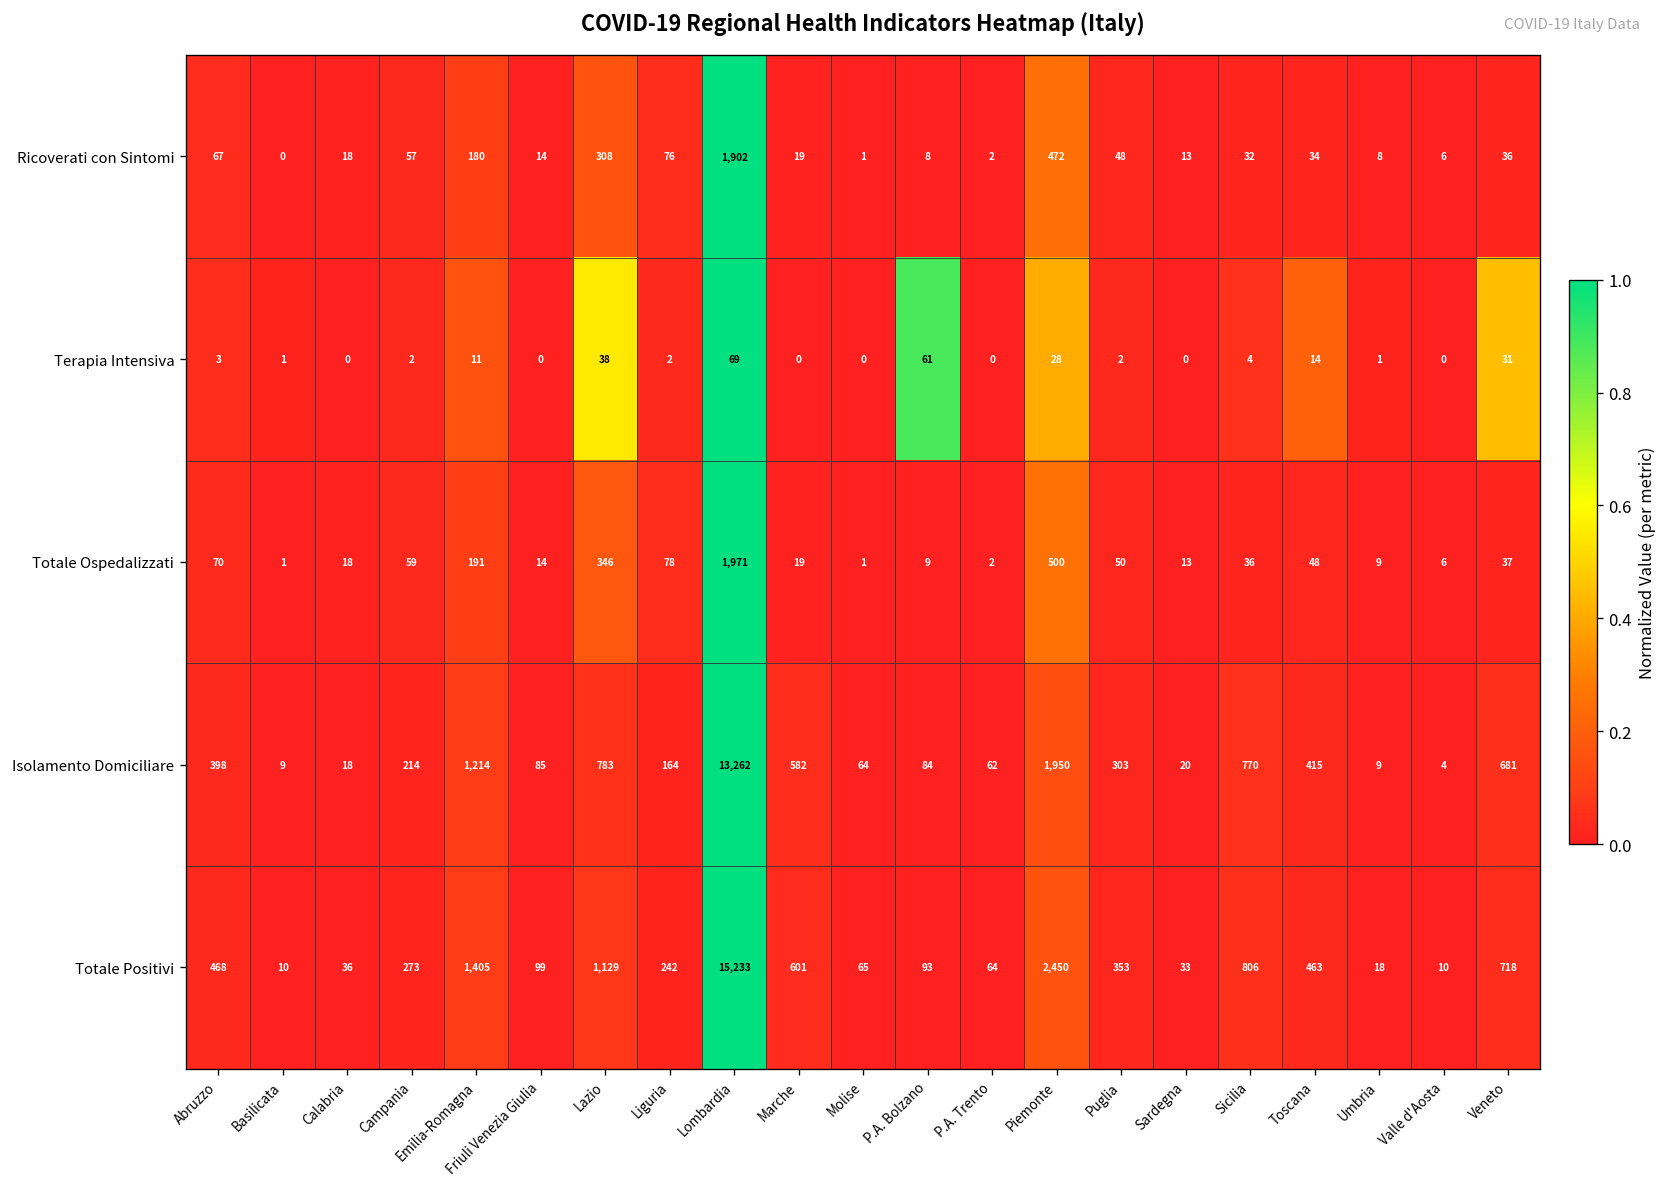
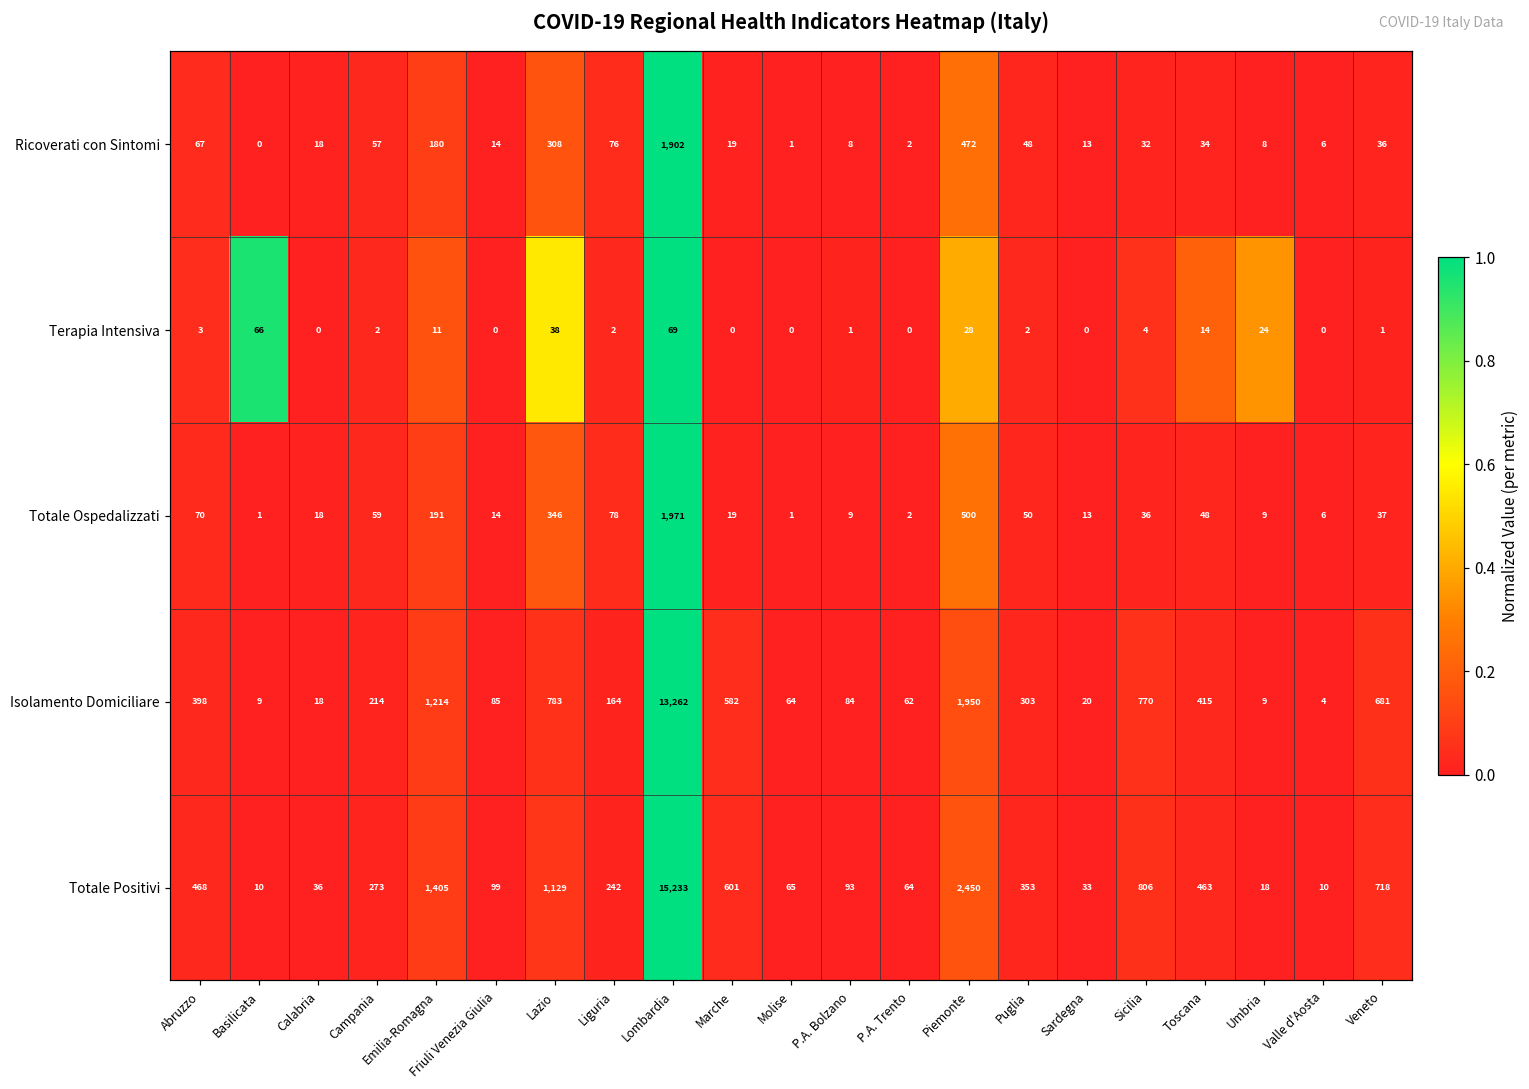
  {
    "Ricoverati con Sintomi": {
      "Abruzzo": "67",
      "Basilicata": "0",
      "Calabria": "18",
      "Campania": "57",
      "Emilia-Romagna": "180",
      "Friuli Venezia Giulia": "14",
      "Lazio": "308",
      "Liguria": "76",
      "Lombardia": "1,902",
      "Marche": "19",
      "Molise": "1",
      "P.A. Bolzano": "8",
      "P.A. Trento": "2",
      "Piemonte": "472",
      "Puglia": "48",
      "Sardegna": "13",
      "Sicilia": "32",
      "Toscana": "34",
      "Umbria": "8",
      "Valle d'Aosta": "6",
      "Veneto": "36"
    },
    "Terapia Intensiva": {
      "Abruzzo": "3",
-     "Basilicata": "1",
+     "Basilicata": "66",
      "Calabria": "0",
      "Campania": "2",
      "Emilia-Romagna": "11",
      "Friuli Venezia Giulia": "0",
      "Lazio": "38",
      "Liguria": "2",
      "Lombardia": "69",
      "Marche": "0",
      "Molise": "0",
-     "P.A. Bolzano": "61",
+     "P.A. Bolzano": "1",
      "P.A. Trento": "0",
      "Piemonte": "28",
      "Puglia": "2",
      "Sardegna": "0",
      "Sicilia": "4",
      "Toscana": "14",
-     "Umbria": "1",
+     "Umbria": "24",
      "Valle d'Aosta": "0",
-     "Veneto": "31"
+     "Veneto": "1"
    },
    "Totale Ospedalizzati": {
      "Abruzzo": "70",
      "Basilicata": "1",
      "Calabria": "18",
      "Campania": "59",
      "Emilia-Romagna": "191",
      "Friuli Venezia Giulia": "14",
      "Lazio": "346",
      "Liguria": "78",
      "Lombardia": "1,971",
      "Marche": "19",
      "Molise": "1",
      "P.A. Bolzano": "9",
      "P.A. Trento": "2",
      "Piemonte": "500",
      "Puglia": "50",
      "Sardegna": "13",
      "Sicilia": "36",
      "Toscana": "48",
      "Umbria": "9",
      "Valle d'Aosta": "6",
      "Veneto": "37"
    },
    "Isolamento Domiciliare": {
      "Abruzzo": "398",
      "Basilicata": "9",
      "Calabria": "18",
      "Campania": "214",
      "Emilia-Romagna": "1,214",
      "Friuli Venezia Giulia": "85",
      "Lazio": "783",
      "Liguria": "164",
      "Lombardia": "13,262",
      "Marche": "582",
      "Molise": "64",
      "P.A. Bolzano": "84",
      "P.A. Trento": "62",
      "Piemonte": "1,950",
      "Puglia": "303",
      "Sardegna": "20",
      "Sicilia": "770",
      "Toscana": "415",
      "Umbria": "9",
      "Valle d'Aosta": "4",
      "Veneto": "681"
    },
    "Totale Positivi": {
      "Abruzzo": "468",
      "Basilicata": "10",
      "Calabria": "36",
      "Campania": "273",
      "Emilia-Romagna": "1,405",
      "Friuli Venezia Giulia": "99",
      "Lazio": "1,129",
      "Liguria": "242",
      "Lombardia": "15,233",
      "Marche": "601",
      "Molise": "65",
      "P.A. Bolzano": "93",
      "P.A. Trento": "64",
      "Piemonte": "2,450",
      "Puglia": "353",
      "Sardegna": "33",
      "Sicilia": "806",
      "Toscana": "463",
      "Umbria": "18",
      "Valle d'Aosta": "10",
      "Veneto": "718"
    }
  }
